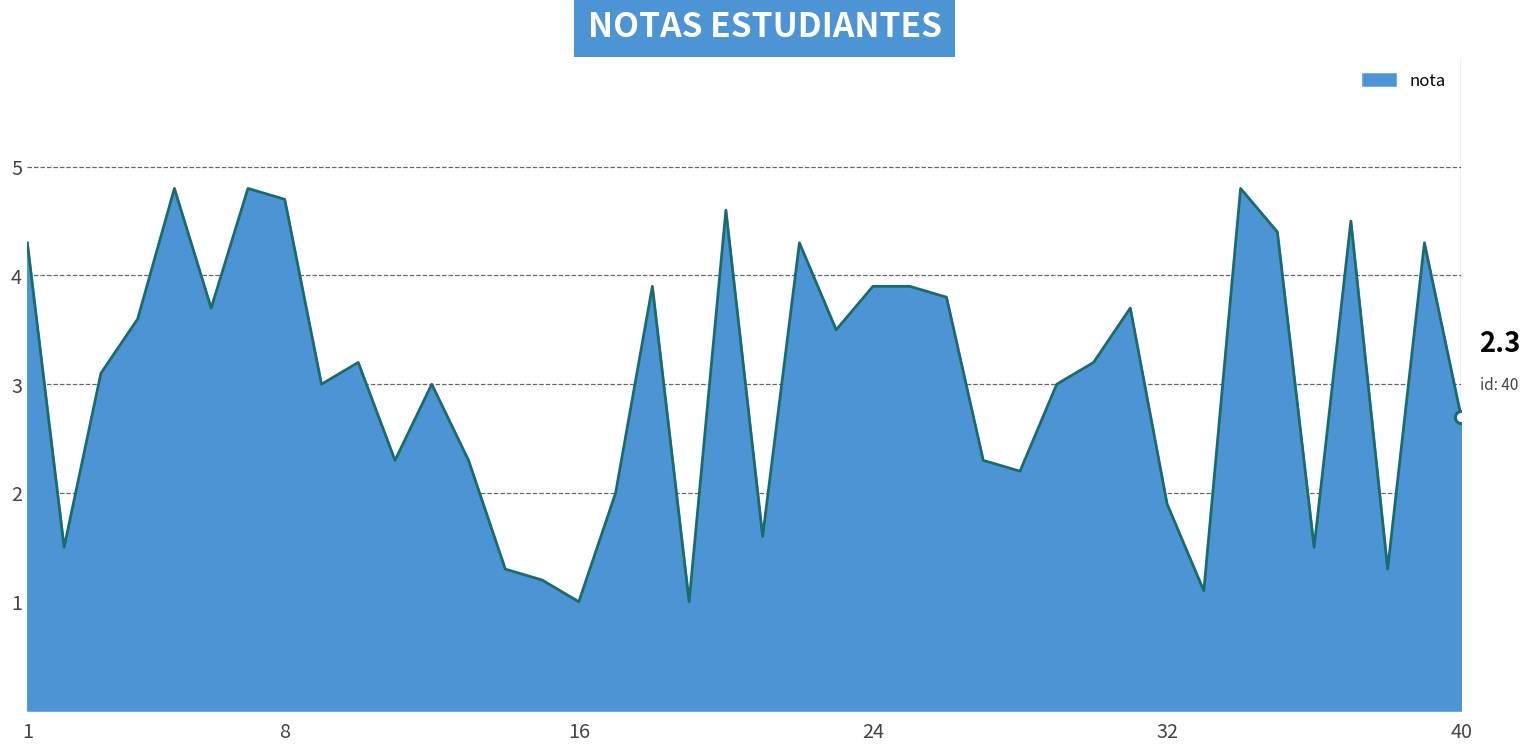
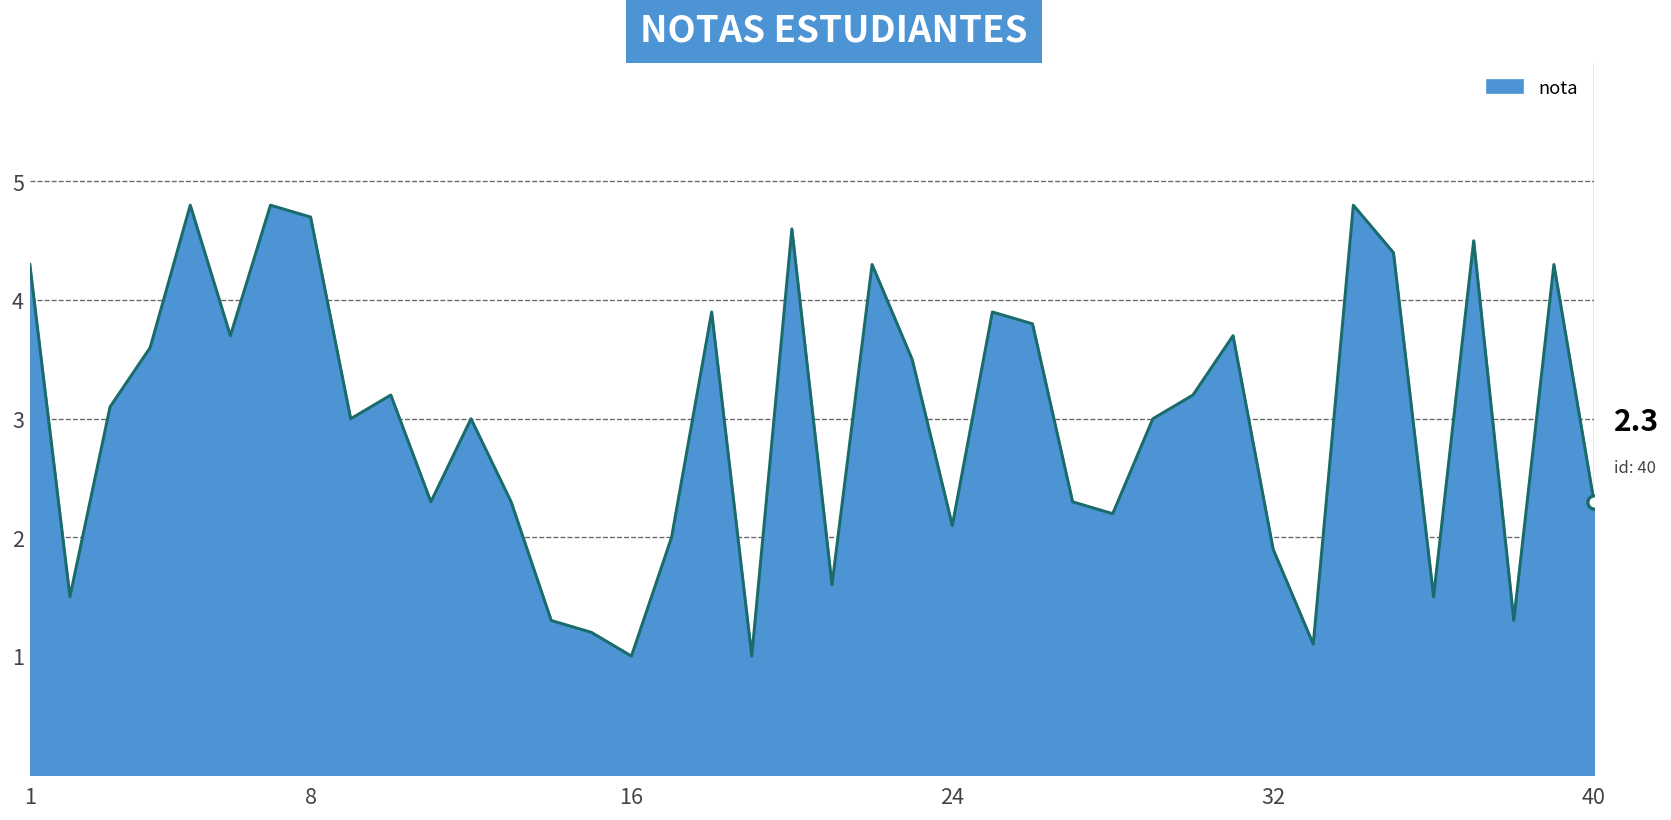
  {
    "nota": {
      "1": 4.3,
      "8": 4.7,
      "16": 1.0,
-     "24": 3.9,
+     "24": 2.1,
      "32": 1.9,
-     "40": 2.7
+     "40": 2.3
    }
  }
